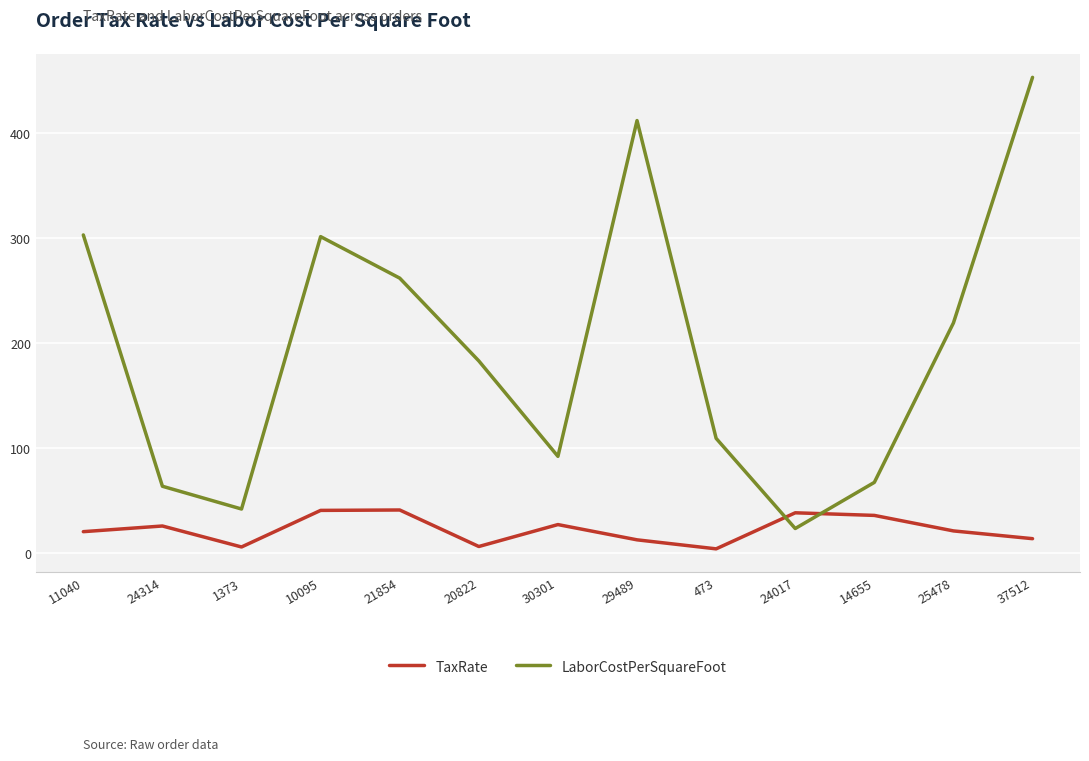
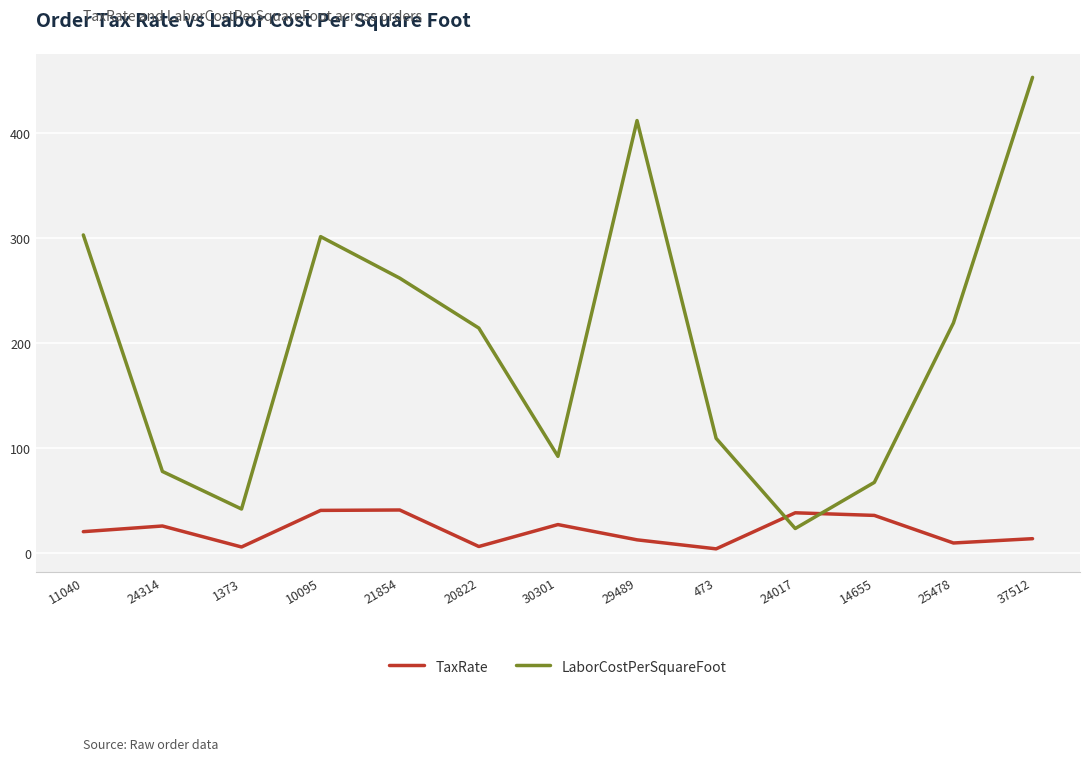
  {
    "TaxRate": {
      "11040": 20,
      "24314": 25,
      "1373": 5,
      "10095": 40,
      "21854": 41,
      "20822": 6,
      "30301": 27,
      "29489": 12,
      "473": 4,
      "24017": 38,
      "14655": 36,
-     "25478": 21,
+     "25478": 9,
      "37512": 13
    },
    "LaborCostPerSquareFoot": {
      "11040": 303,
-     "24314": 63,
+     "24314": 77,
      "1373": 42,
      "10095": 301,
      "21854": 262,
-     "20822": 183,
+     "20822": 214,
      "30301": 92,
      "29489": 412,
      "473": 109,
      "24017": 23,
      "14655": 67,
      "25478": 219,
      "37512": 453
    }
  }
